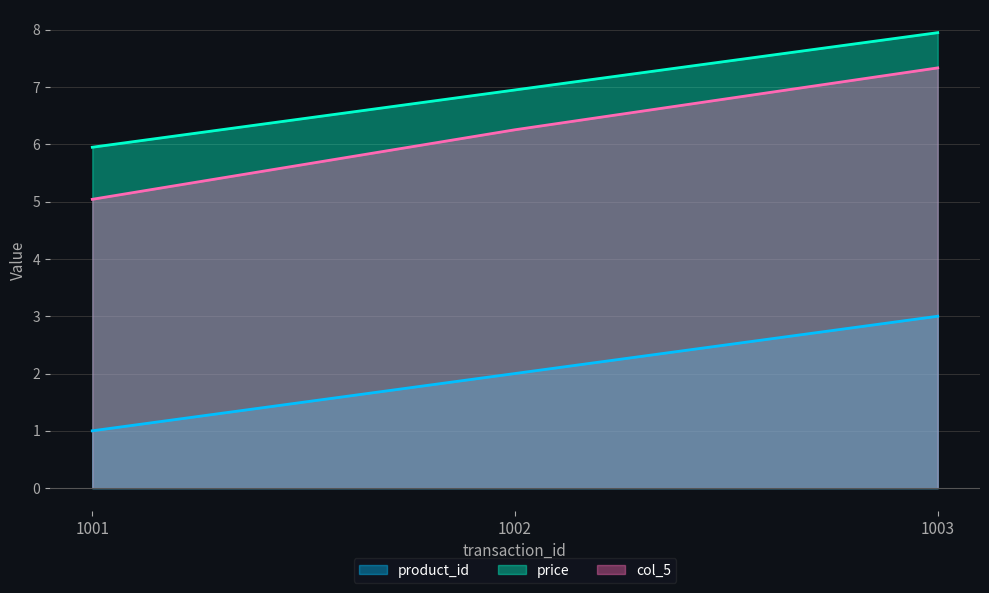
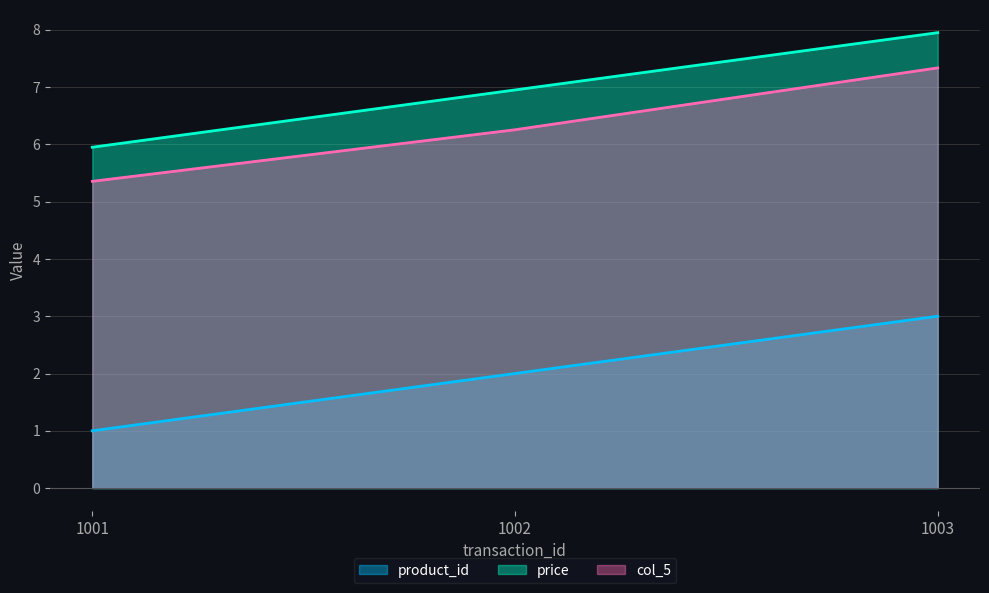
  {
    "col_5": {
-     "1001": 5.0,
+     "1001": 5.4,
      "1002": 6.3,
      "1003": 7.3
    }
  }
